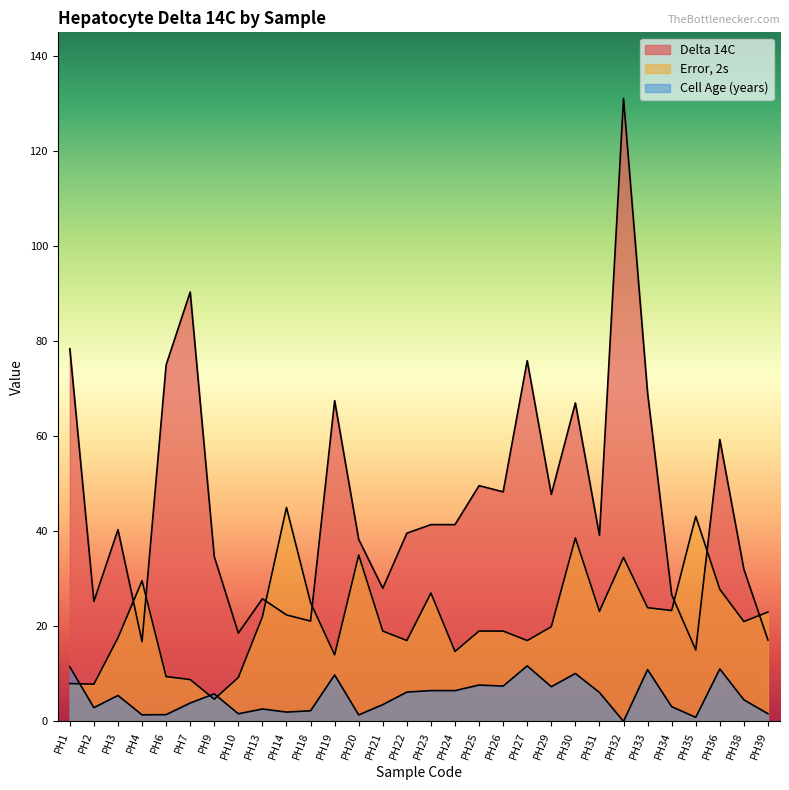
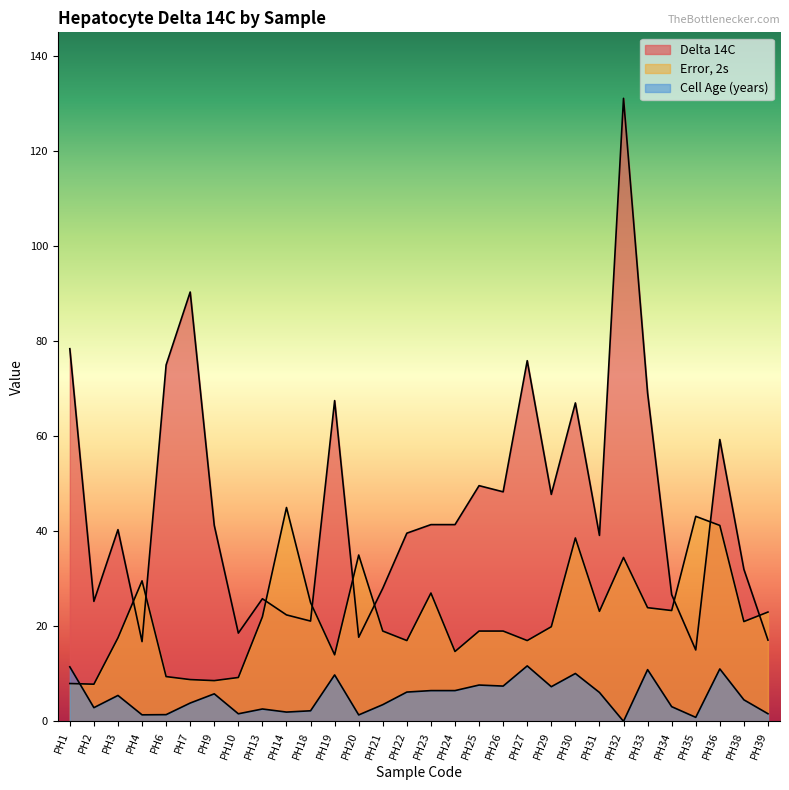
  {
    "Delta 14C": {
      "PH1": 78,
      "PH2": 25,
      "PH3": 40,
      "PH4": 17,
      "PH6": 75,
      "PH7": 90,
-     "PH9": 35,
+     "PH9": 41,
      "PH10": 19,
      "PH13": 26,
      "PH14": 22,
      "PH18": 21,
      "PH19": 68,
-     "PH20": 38,
+     "PH20": 18,
      "PH21": 28,
      "PH22": 40,
      "PH23": 41,
      "PH24": 41,
      "PH25": 50,
      "PH26": 48,
      "PH27": 76,
      "PH29": 48,
      "PH30": 67,
      "PH31": 39,
      "PH32": 131,
      "PH33": 69,
      "PH34": 27,
      "PH35": 15,
      "PH36": 59,
      "PH38": 32,
      "PH39": 17
    },
    "Error, 2s": {
      "PH1": 8,
      "PH2": 8,
      "PH3": 18,
      "PH4": 30,
      "PH6": 9,
      "PH7": 9,
-     "PH9": 5,
+     "PH9": 9,
      "PH10": 9,
      "PH13": 22,
      "PH14": 45,
      "PH18": 25,
      "PH19": 14,
      "PH20": 35,
      "PH21": 19,
      "PH22": 17,
      "PH23": 27,
      "PH24": 15,
      "PH25": 19,
      "PH26": 19,
      "PH27": 17,
      "PH29": 20,
      "PH30": 39,
      "PH31": 23,
      "PH32": 34,
      "PH33": 24,
      "PH34": 23,
      "PH35": 43,
-     "PH36": 28,
+     "PH36": 41,
      "PH38": 21,
      "PH39": 23
    },
    "Cell Age (years)": {
      "PH1": 11,
      "PH2": 3,
      "PH3": 5,
      "PH4": 1,
      "PH6": 1,
      "PH7": 4,
      "PH9": 6,
      "PH10": 2,
      "PH13": 3,
      "PH14": 2,
      "PH18": 2,
      "PH19": 10,
      "PH20": 1,
      "PH21": 4,
      "PH22": 6,
      "PH23": 6,
      "PH24": 6,
      "PH25": 8,
      "PH26": 7,
      "PH27": 12,
      "PH29": 7,
      "PH30": 10,
      "PH31": 6,
      "PH32": 0,
      "PH33": 11,
      "PH34": 3,
      "PH35": 1,
      "PH36": 11,
      "PH38": 5,
      "PH39": 2
    }
  }
